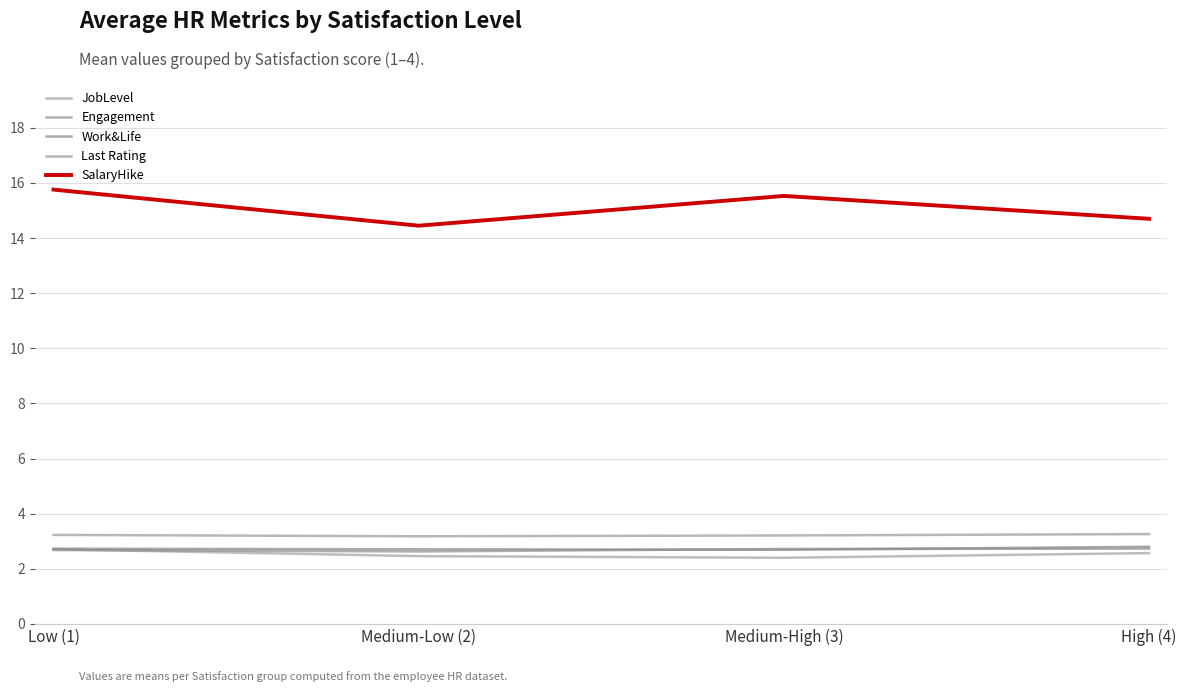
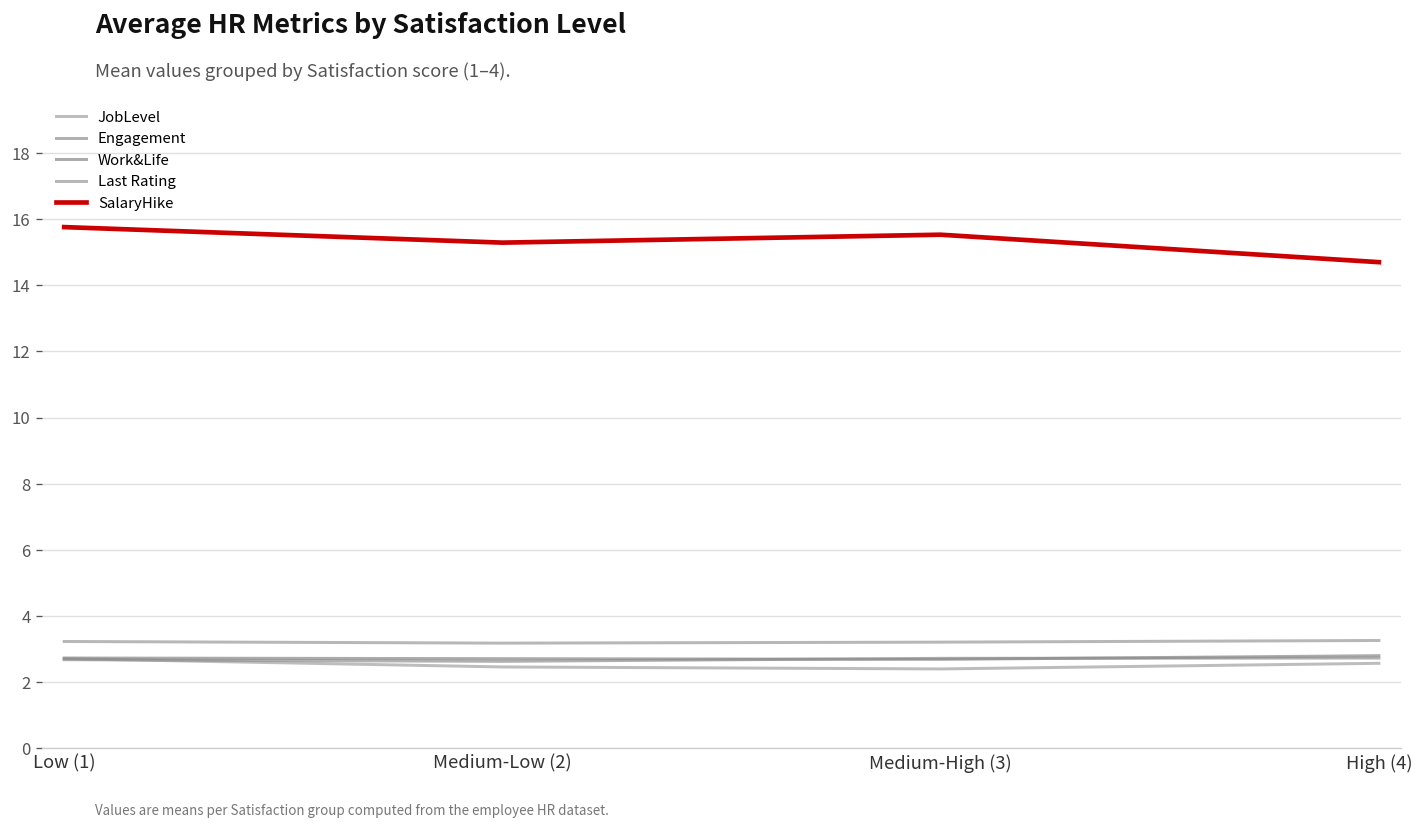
  {
    "SalaryHike": {
      "Low (1)": 15.8,
-     "Medium-Low (2)": 14.5,
+     "Medium-Low (2)": 15.3,
      "Medium-High (3)": 15.5,
      "High (4)": 14.7
    }
  }
